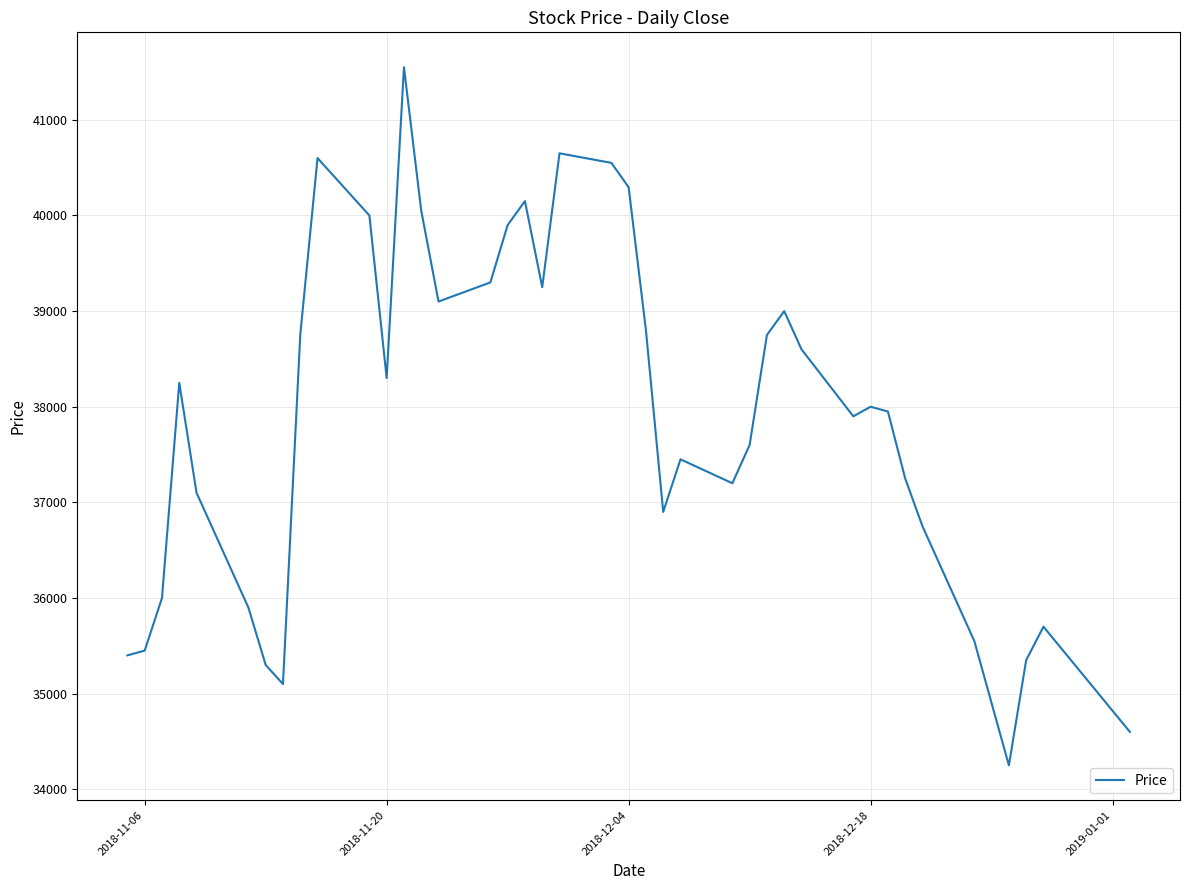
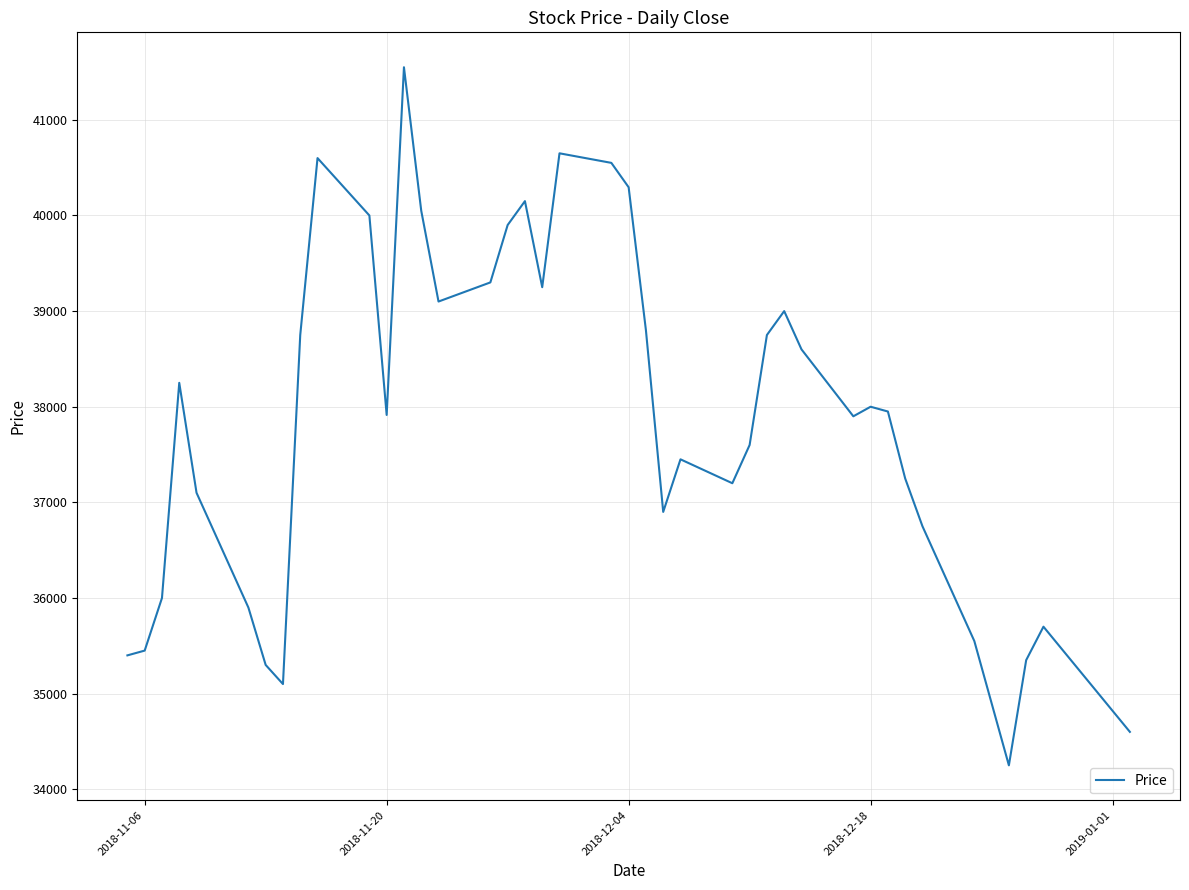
  {
    "2018-11-06": 35500,
-   "2018-11-20": 38300,
+   "2018-11-20": 37900,
    "2018-12-04": 40300,
    "2018-12-18": 38000
  }
